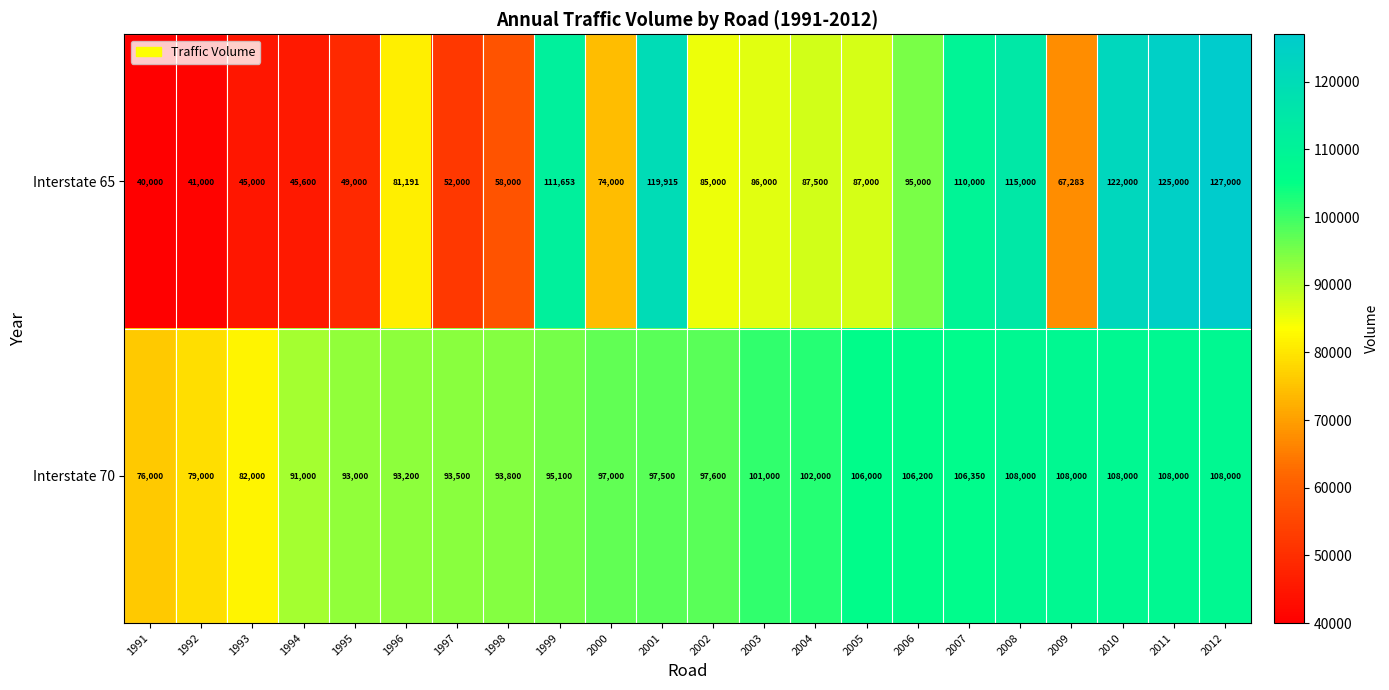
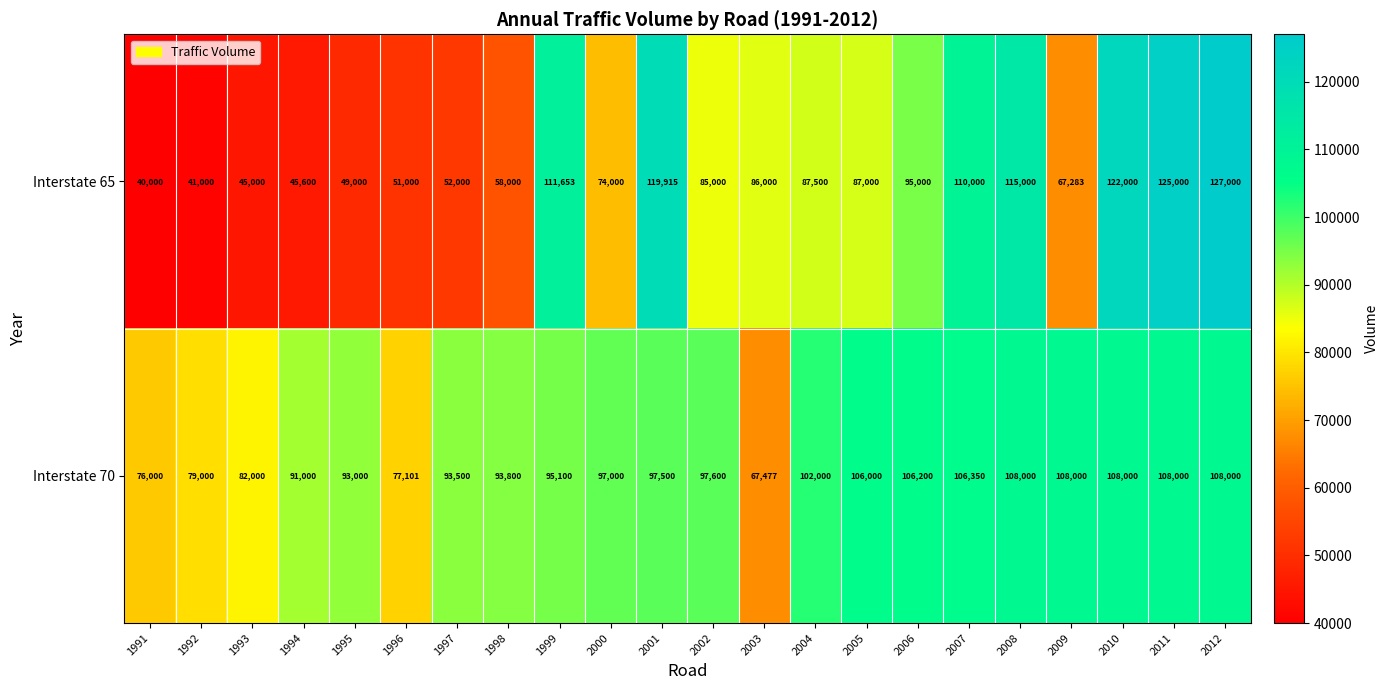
  {
    "Interstate 65": {
      "1991": "40,000",
      "1992": "41,000",
      "1993": "45,000",
      "1994": "45,600",
      "1995": "49,000",
-     "1996": "81,191",
+     "1996": "51,000",
      "1997": "52,000",
      "1998": "58,000",
      "1999": "111,653",
      "2000": "74,000",
      "2001": "119,915",
      "2002": "85,000",
      "2003": "86,000",
      "2004": "87,500",
      "2005": "87,000",
      "2006": "95,000",
      "2007": "110,000",
      "2008": "115,000",
      "2009": "67,283",
      "2010": "122,000",
      "2011": "125,000",
      "2012": "127,000"
    },
    "Interstate 70": {
      "1991": "76,000",
      "1992": "79,000",
      "1993": "82,000",
      "1994": "91,000",
      "1995": "93,000",
-     "1996": "93,200",
+     "1996": "77,101",
      "1997": "93,500",
      "1998": "93,800",
      "1999": "95,100",
      "2000": "97,000",
      "2001": "97,500",
      "2002": "97,600",
-     "2003": "101,000",
+     "2003": "67,477",
      "2004": "102,000",
      "2005": "106,000",
      "2006": "106,200",
      "2007": "106,350",
      "2008": "108,000",
      "2009": "108,000",
      "2010": "108,000",
      "2011": "108,000",
      "2012": "108,000"
    }
  }
